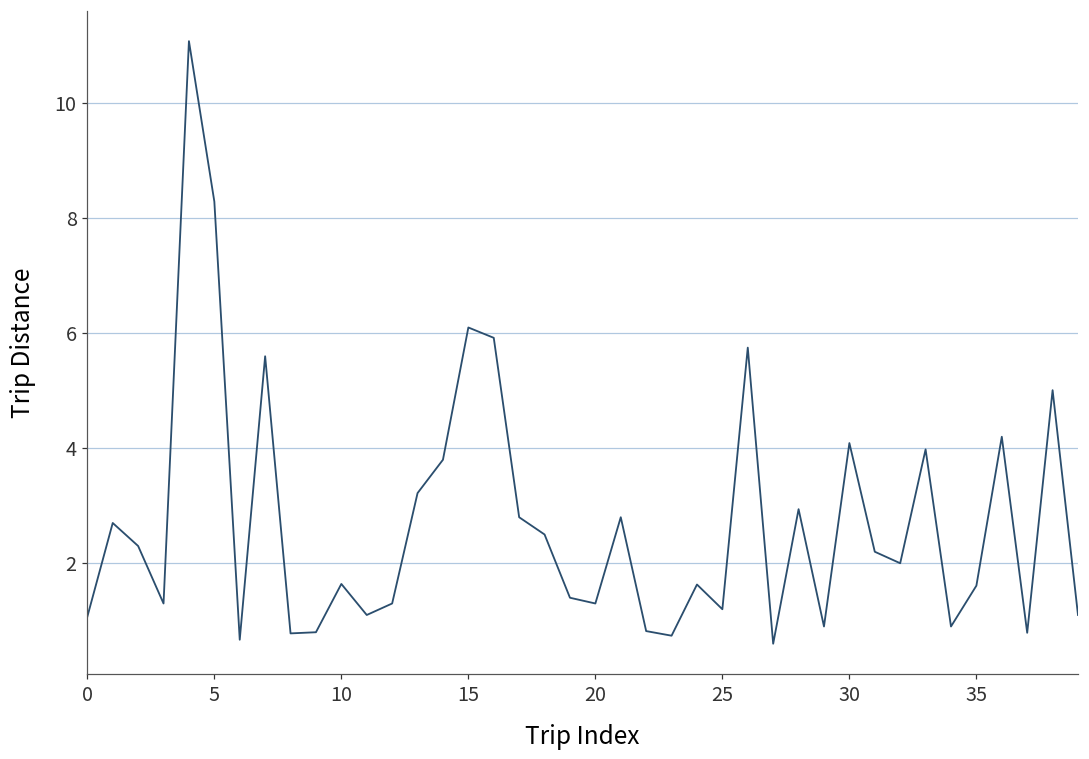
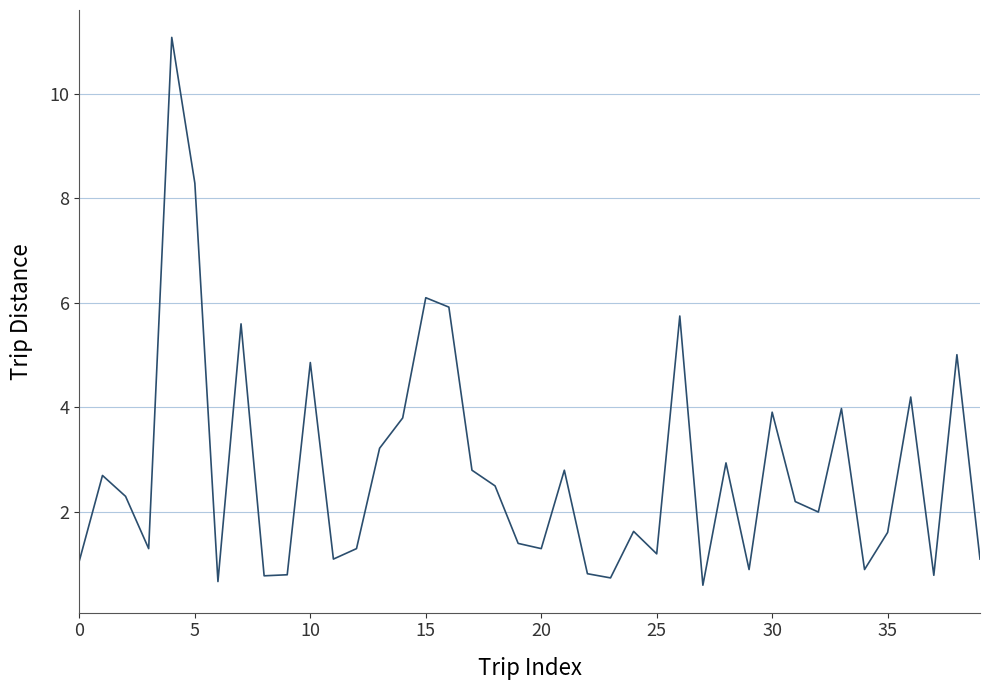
  {
    "0": 1.1,
    "5": 8.3,
-   "10": 1.6,
+   "10": 4.9,
    "15": 6.1,
    "20": 1.3,
    "25": 1.2,
-   "30": 4.1,
+   "30": 3.9,
    "35": 1.6
  }
